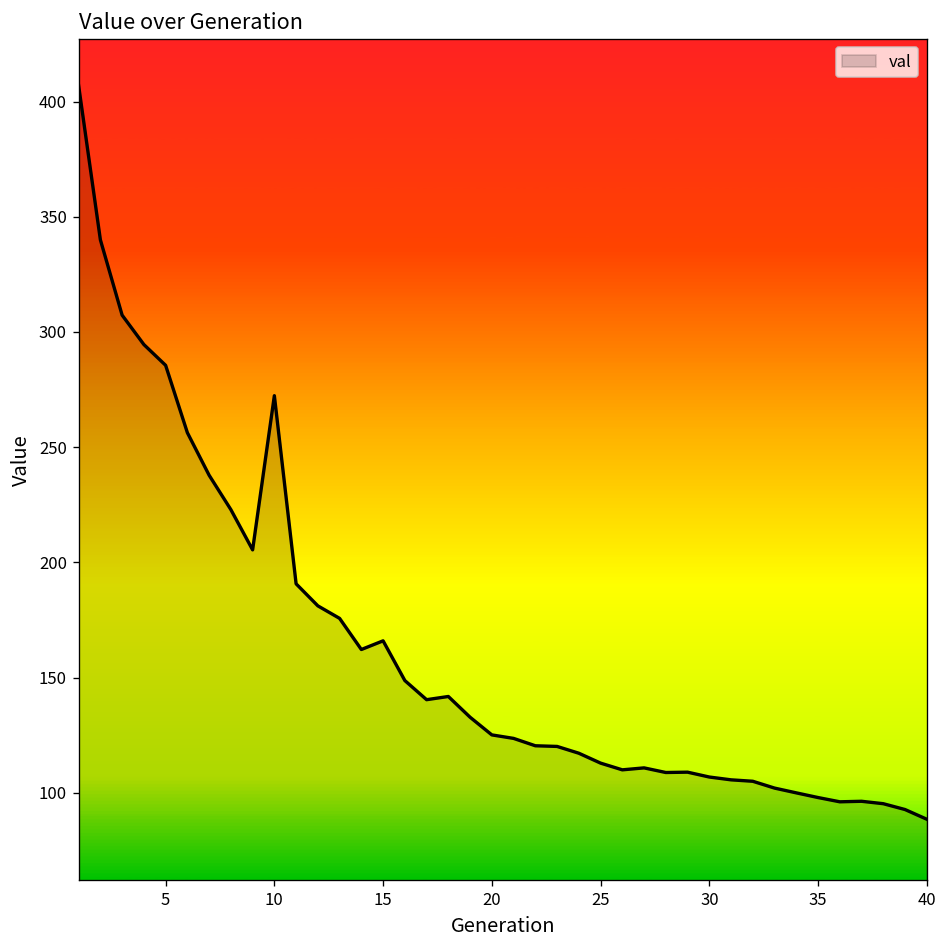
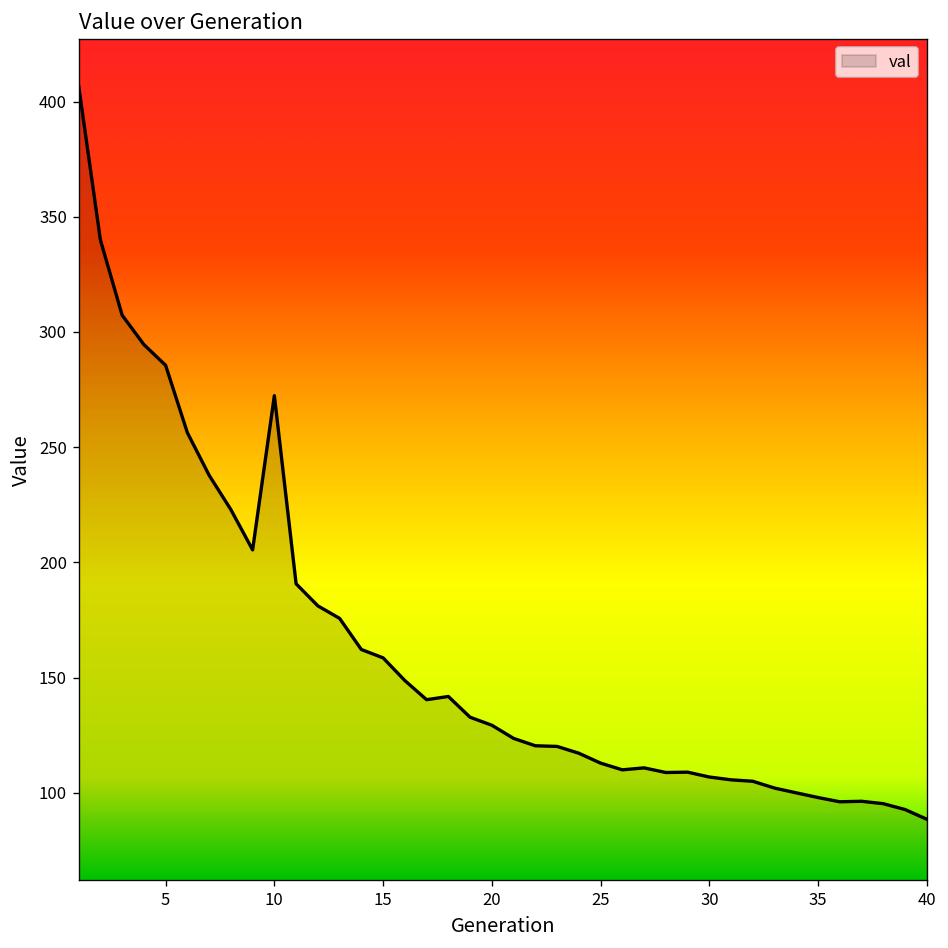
  {
    "5": 286,
    "10": 272,
-   "15": 166,
-   "20": 125,
+   "15": 159,
+   "20": 129,
    "25": 113,
    "30": 107,
    "35": 98,
    "40": 89
  }
